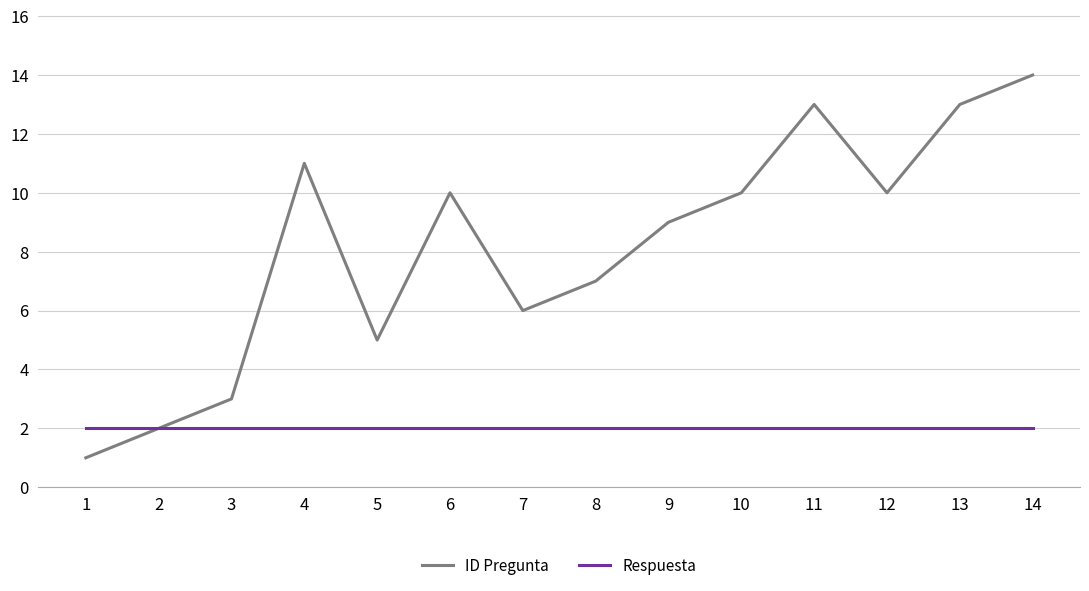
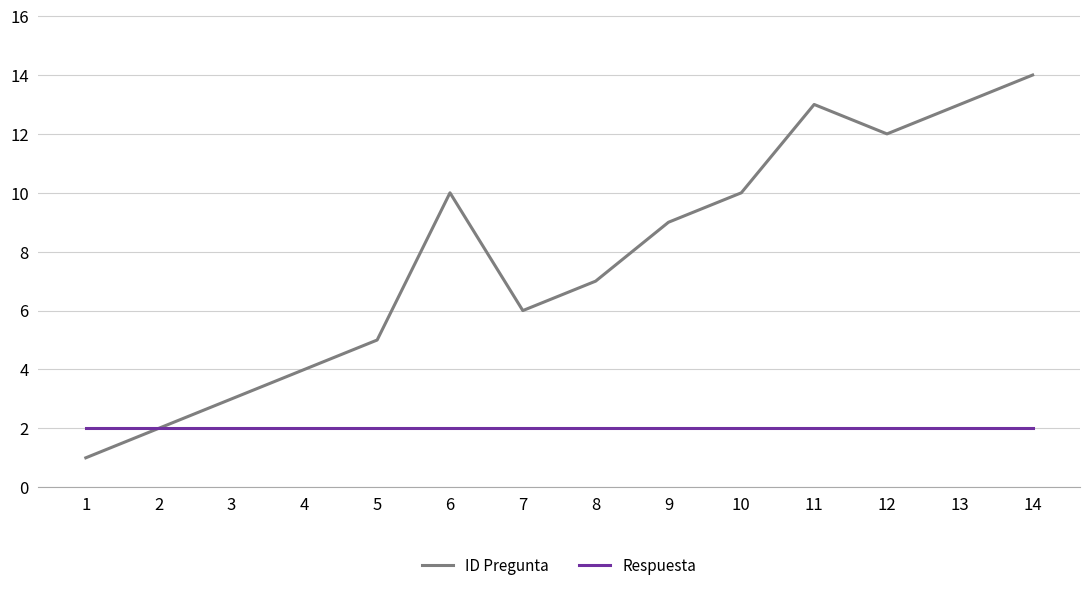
  {
    "ID Pregunta": {
      "1": 1,
      "3": 3,
-     "4": 11,
+     "4": 4,
      "5": 5,
      "6": 10,
      "7": 6,
      "8": 7,
      "9": 9,
      "10": 10,
      "11": 13,
-     "12": 10,
+     "12": 12,
      "13": 13,
      "14": 14
    },
    "Respuesta": {
      "1": 2,
      "3": 2,
      "4": 2,
      "5": 2,
      "6": 2,
      "7": 2,
      "8": 2,
      "9": 2,
      "10": 2,
      "11": 2,
      "12": 2,
      "13": 2,
      "14": 2
    }
  }
